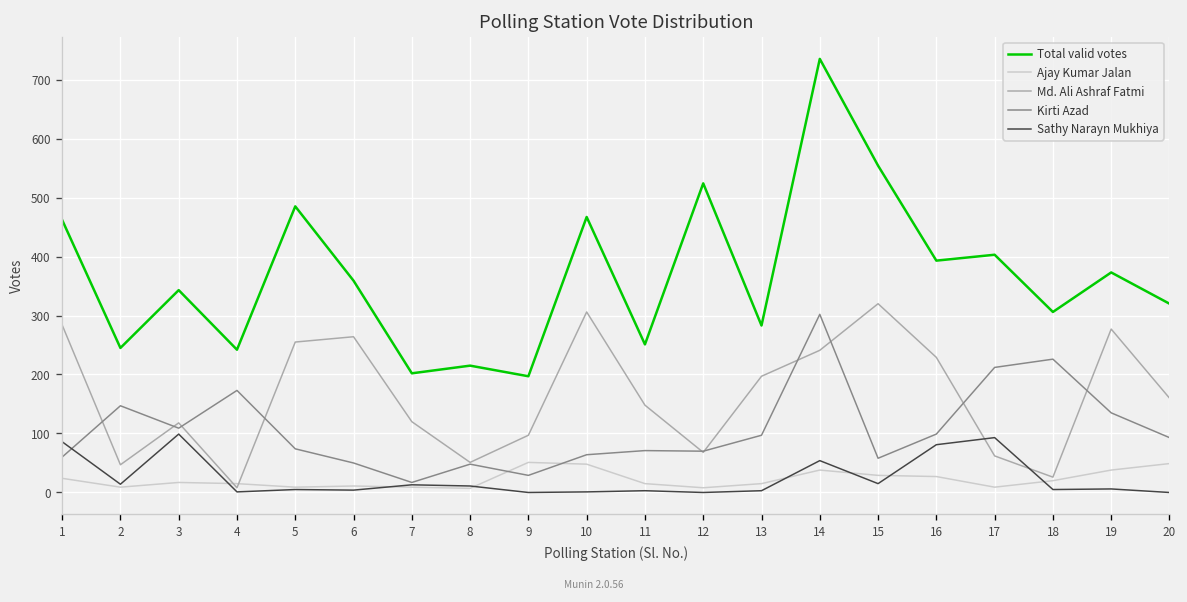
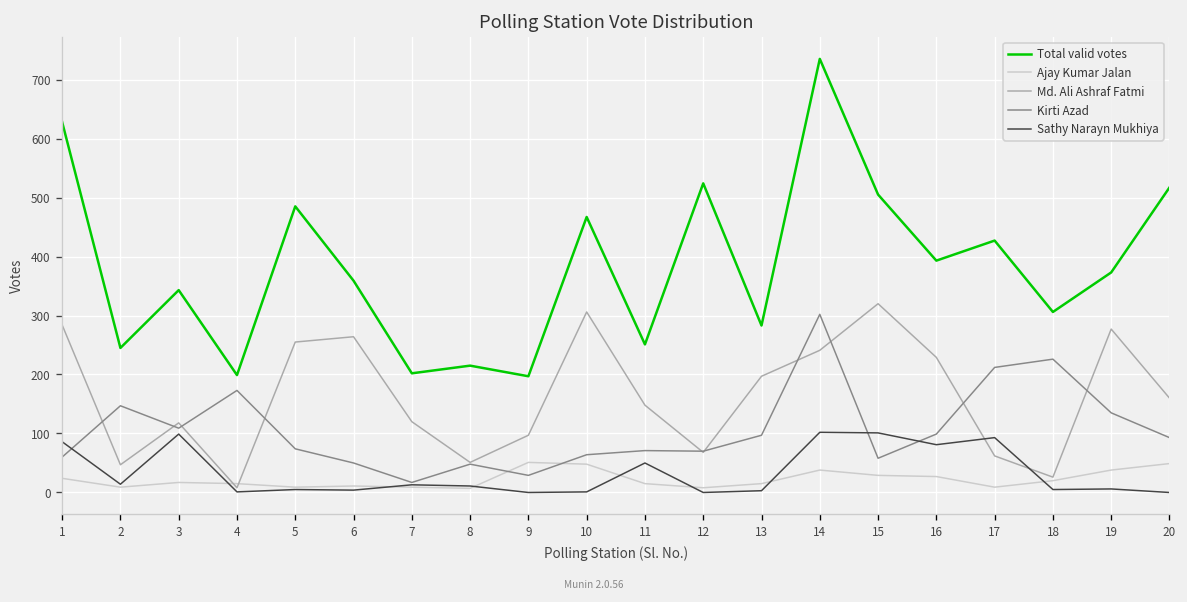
  {
    "Total valid votes": {
-     "1": 460,
+     "1": 630,
      "2": 250,
      "3": 340,
-     "4": 240,
+     "4": 200,
      "5": 490,
      "6": 360,
      "7": 200,
      "8": 220,
      "9": 200,
      "10": 470,
      "11": 250,
      "12": 520,
      "13": 280,
      "14": 740,
-     "15": 550,
+     "15": 510,
      "16": 390,
-     "17": 400,
+     "17": 430,
      "18": 310,
      "19": 370,
-     "20": 320
+     "20": 520
    },
    "Sathy Narayn Mukhiya": {
      "1": 90,
      "3": 100,
      "4": 0,
      "6": 0,
      "9": 0,
      "10": 0,
-     "11": 0,
+     "11": 50,
      "12": 0,
      "13": 0,
-     "14": 50,
-     "15": 20,
+     "14": 100,
+     "15": 100,
      "16": 80,
      "17": 90,
      "18": 10,
      "19": 10,
      "20": 0
    }
  }
